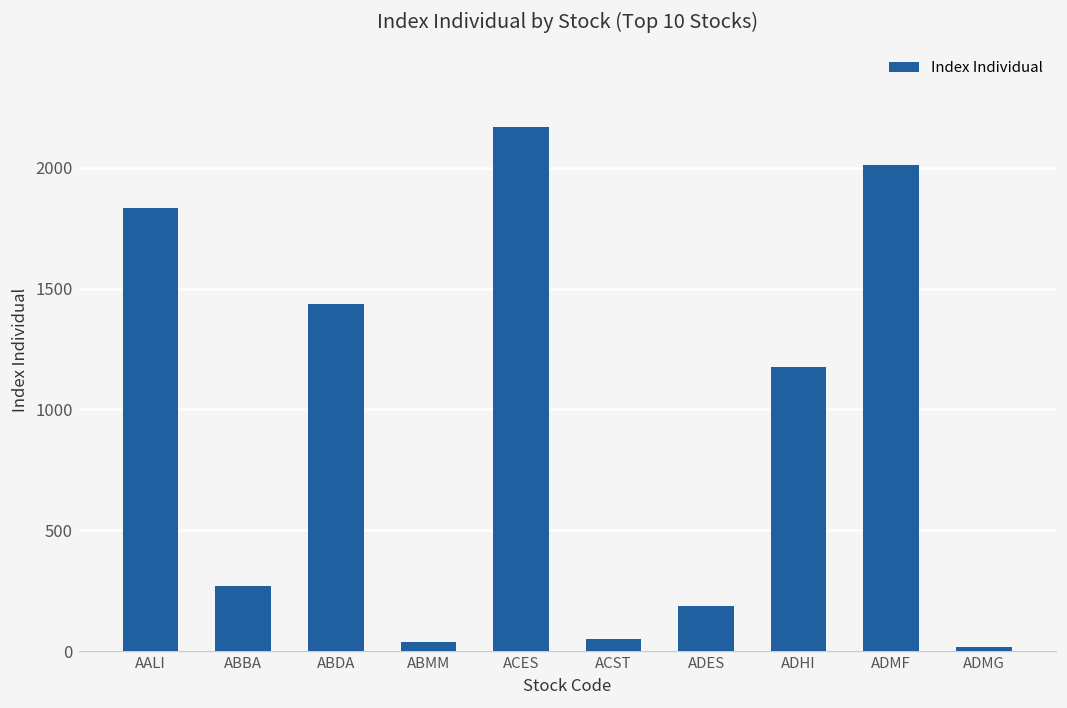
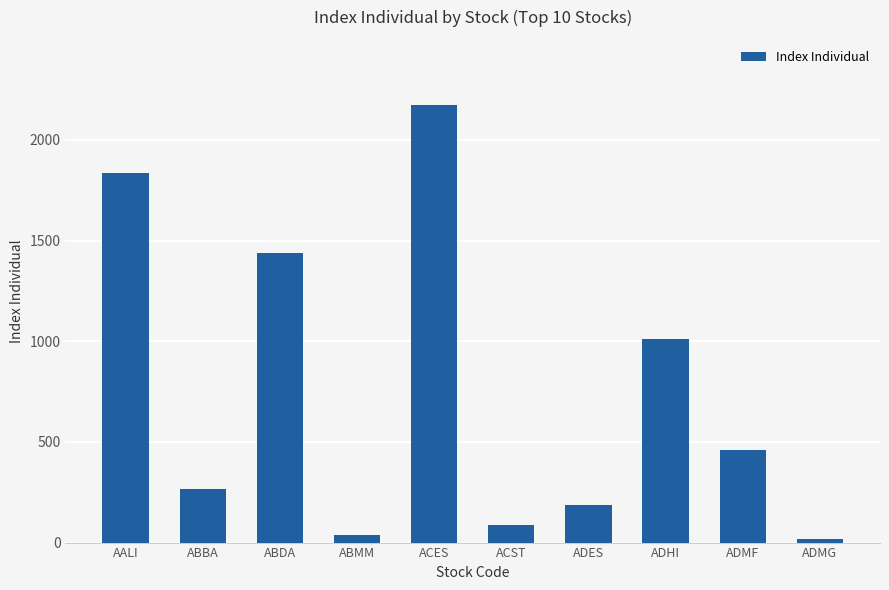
  {
    "AALI": 1830,
    "ABBA": 270,
    "ABDA": 1440,
    "ABMM": 40,
    "ACES": 2170,
-   "ACST": 50,
+   "ACST": 90,
    "ADES": 190,
-   "ADHI": 1180,
-   "ADMF": 2010,
+   "ADHI": 1010,
+   "ADMF": 460,
    "ADMG": 20
  }
